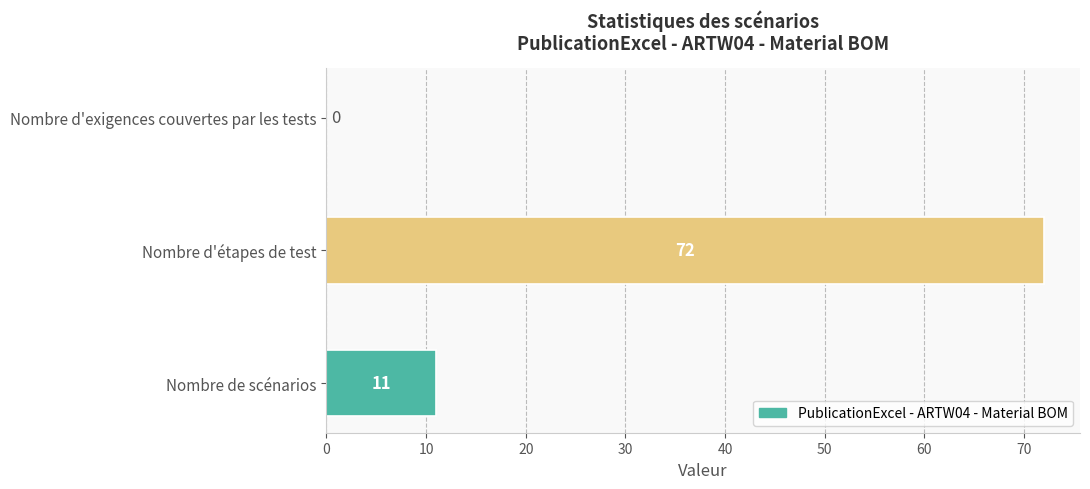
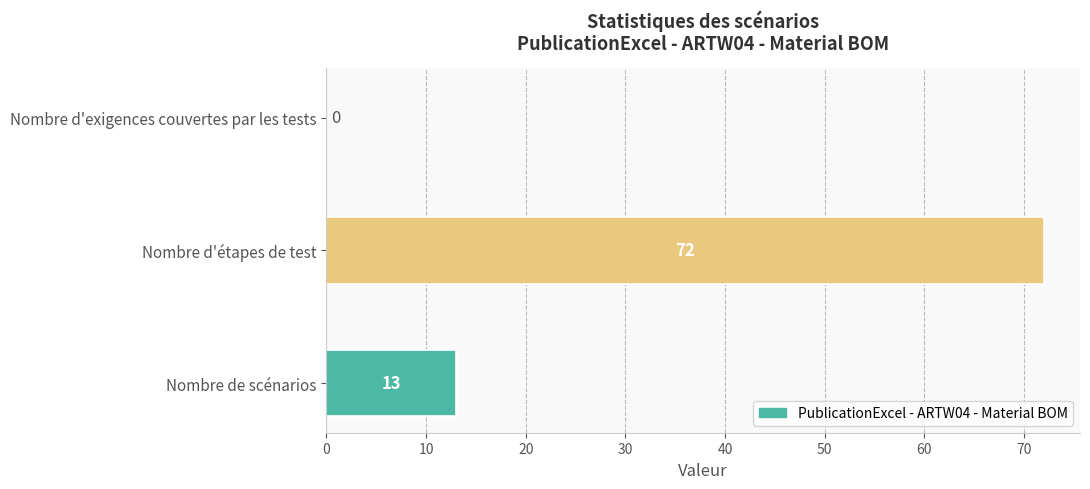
  {
    "Nombre d'exigences couvertes par les tests": 0,
    "Nombre d'étapes de test": 72,
-   "Nombre de scénarios": 11
+   "Nombre de scénarios": 13
  }
